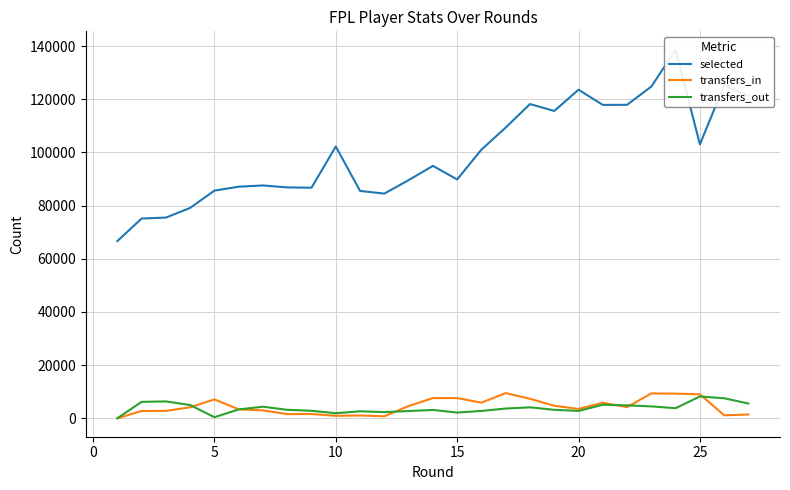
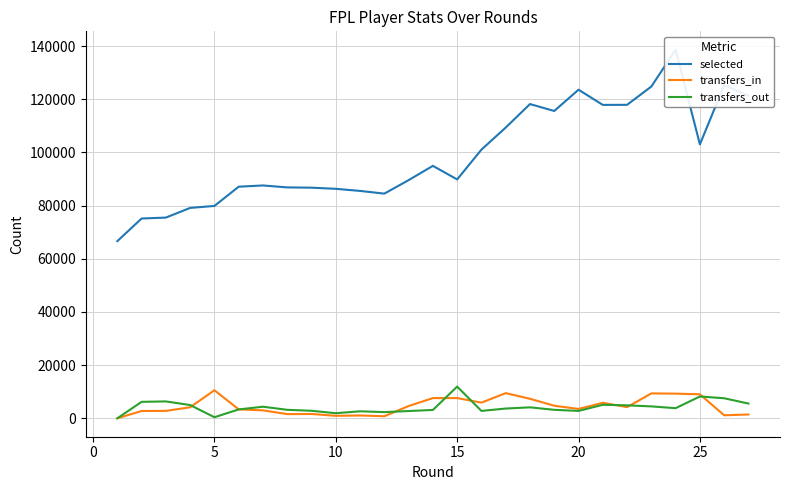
  {
    "selected": {
-     "5": 86000,
-     "10": 102000,
+     "5": 80000,
+     "10": 86000,
      "15": 90000,
      "20": 124000,
      "25": 103000
    },
    "transfers_in": {
-     "5": 7000,
+     "5": 11000,
      "10": 1000,
      "15": 8000
    },
    "transfers_out": {
      "5": 0,
      "10": 2000,
-     "15": 2000
+     "15": 12000
    }
  }
